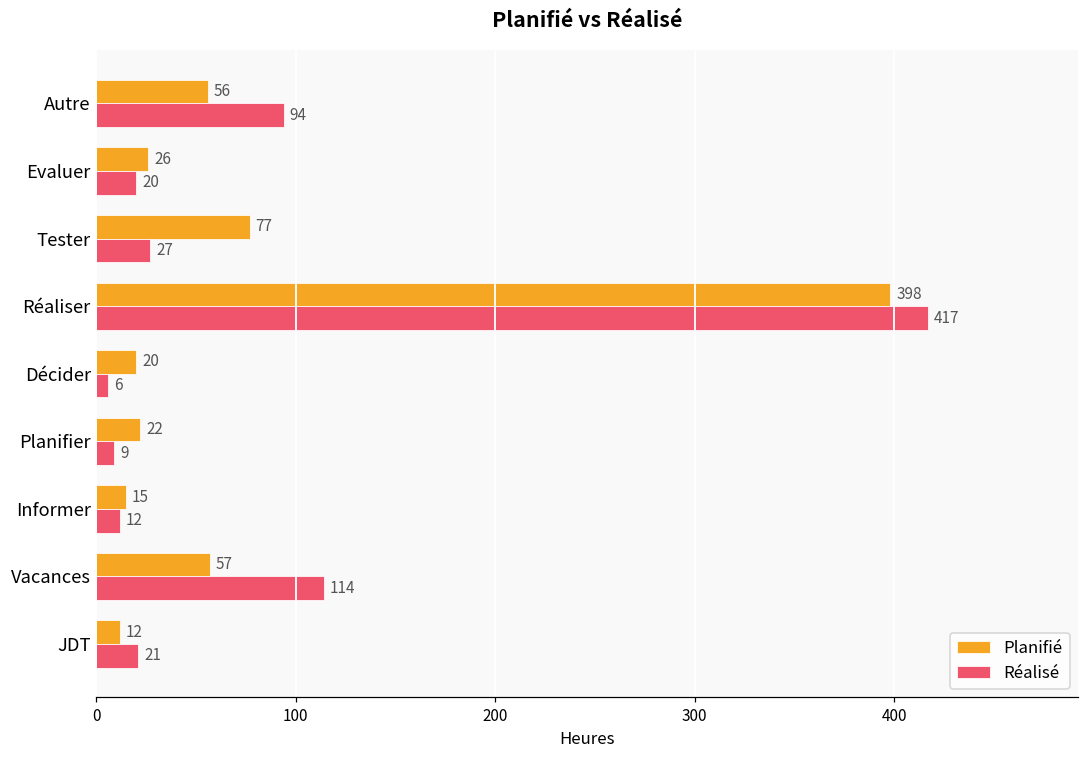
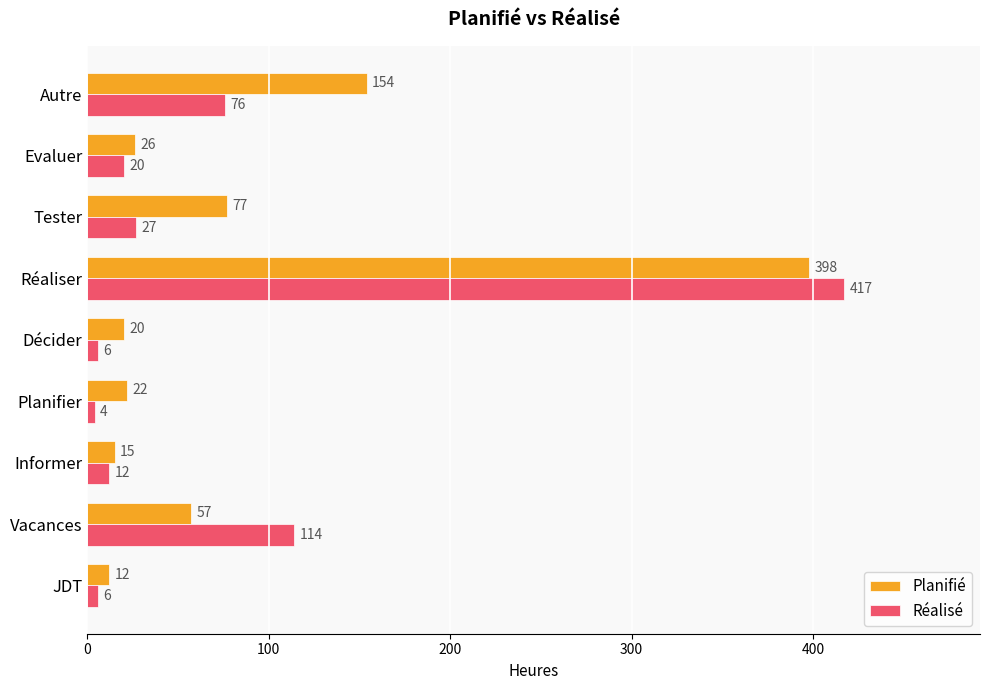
  {
    "Planifié": {
-     "Autre": 56,
+     "Autre": 154,
      "Evaluer": 26,
      "Tester": 77,
      "Réaliser": 398,
      "Décider": 20,
      "Planifier": 22,
      "Informer": 15,
      "Vacances": 57,
      "JDT": 12
    },
    "Réalisé": {
-     "Autre": 94,
+     "Autre": 76,
      "Evaluer": 20,
      "Tester": 27,
      "Réaliser": 417,
      "Décider": 6,
-     "Planifier": 9,
+     "Planifier": 4,
      "Informer": 12,
      "Vacances": 114,
-     "JDT": 21
+     "JDT": 6
    }
  }
